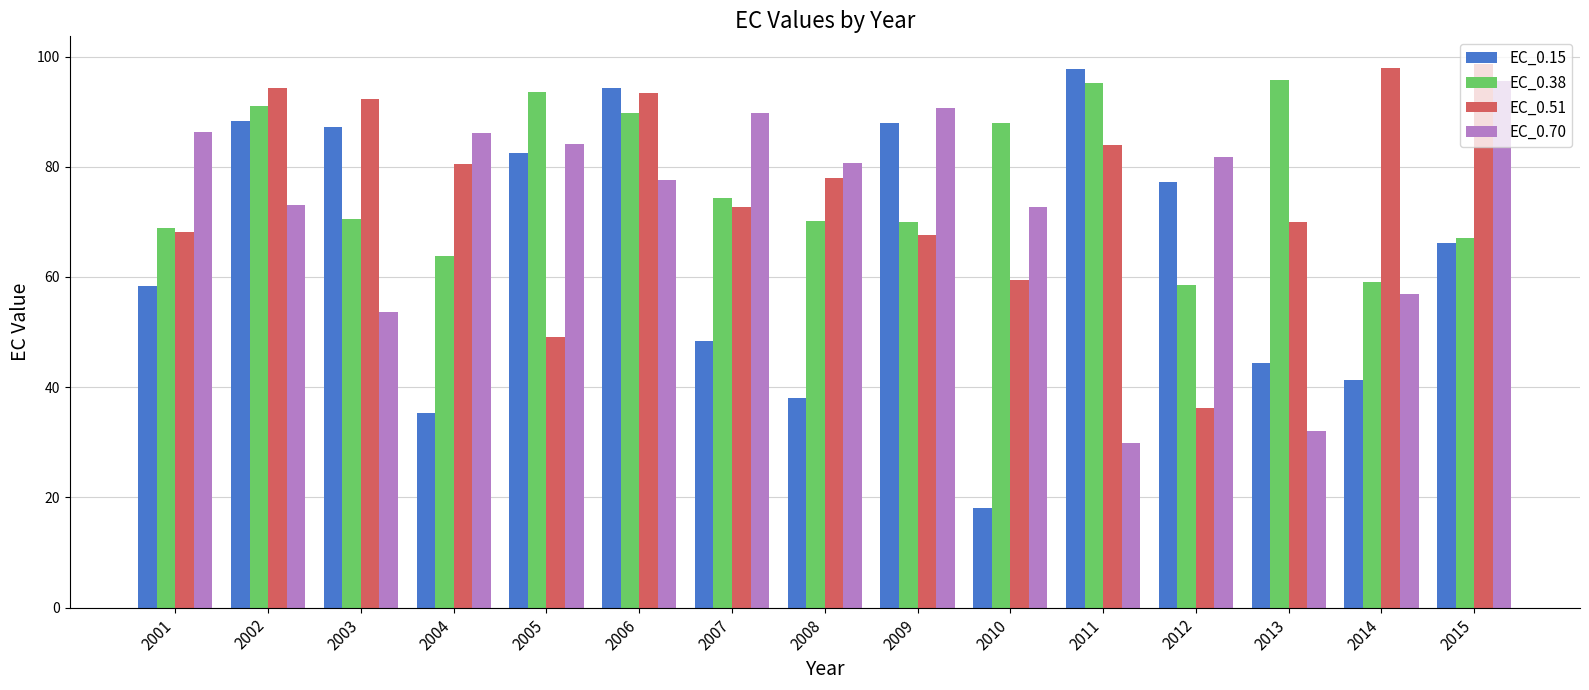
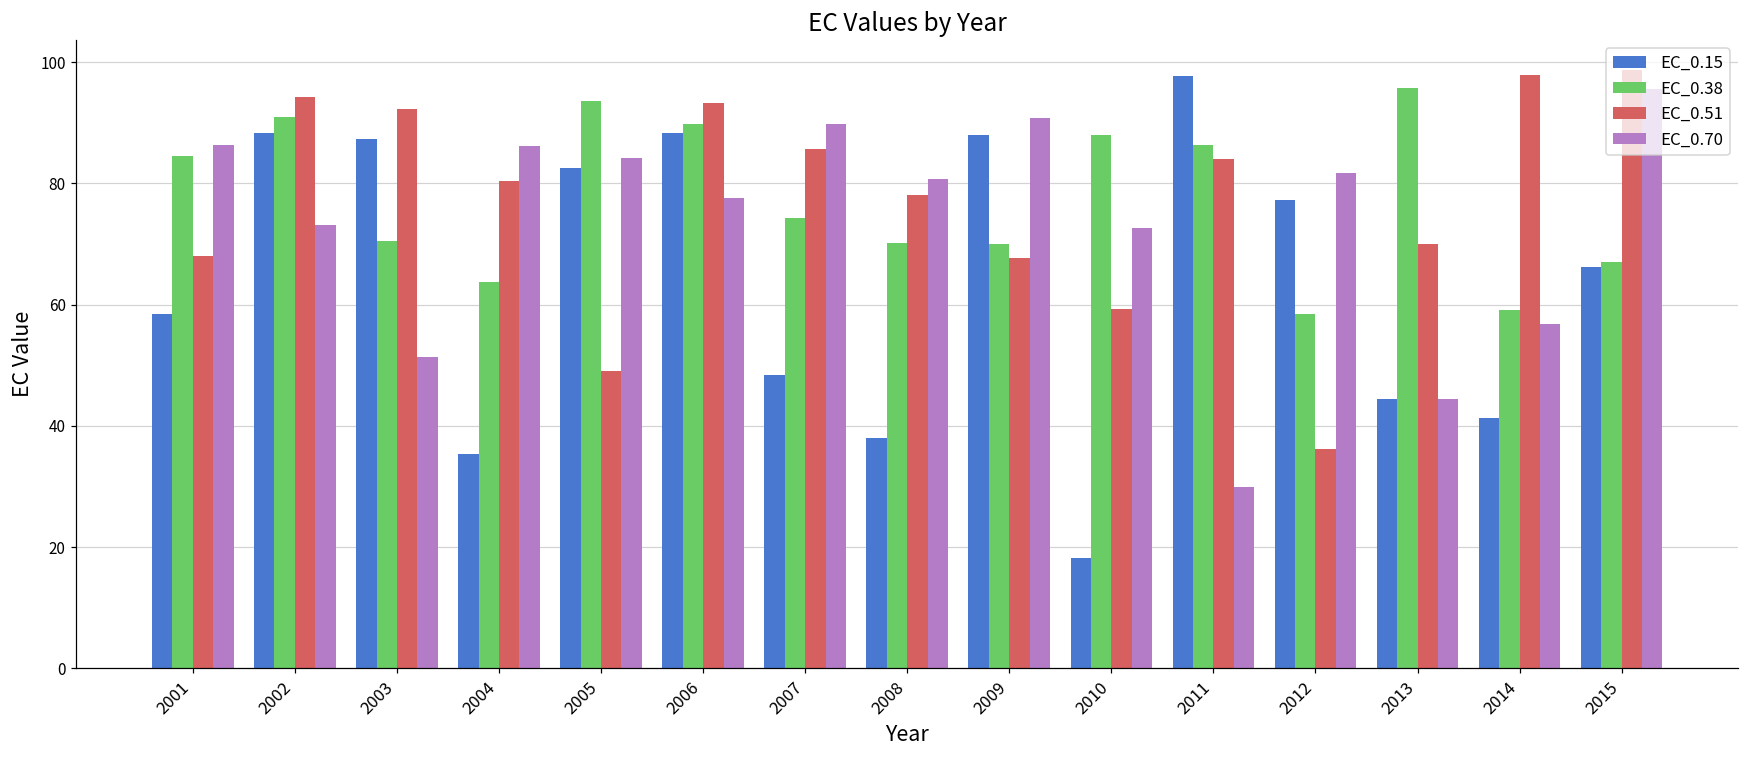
  {
    "EC_0.15": {
      "2001": 58,
      "2002": 88,
      "2003": 87,
      "2004": 35,
      "2005": 83,
-     "2006": 94,
+     "2006": 88,
      "2007": 48,
      "2008": 38,
      "2009": 88,
      "2010": 18,
      "2011": 98,
      "2012": 77,
      "2013": 44,
      "2014": 41,
      "2015": 66
    },
    "EC_0.38": {
-     "2001": 69,
+     "2001": 85,
      "2002": 91,
      "2003": 71,
      "2004": 64,
      "2005": 94,
      "2006": 90,
      "2007": 74,
      "2008": 70,
      "2009": 70,
      "2010": 88,
-     "2011": 95,
+     "2011": 86,
      "2012": 59,
      "2013": 96,
      "2014": 59,
      "2015": 67
    },
    "EC_0.51": {
      "2001": 68,
      "2002": 94,
      "2003": 92,
      "2004": 80,
      "2005": 49,
      "2006": 93,
-     "2007": 73,
+     "2007": 86,
      "2008": 78,
      "2009": 68,
      "2010": 59,
      "2011": 84,
      "2012": 36,
      "2013": 70,
      "2014": 98
    },
    "EC_0.70": {
      "2001": 86,
      "2002": 73,
-     "2003": 54,
+     "2003": 51,
      "2004": 86,
      "2005": 84,
      "2006": 78,
      "2007": 90,
      "2008": 81,
      "2009": 91,
      "2010": 73,
      "2011": 30,
      "2012": 82,
-     "2013": 32,
+     "2013": 45,
      "2014": 57
    }
  }
